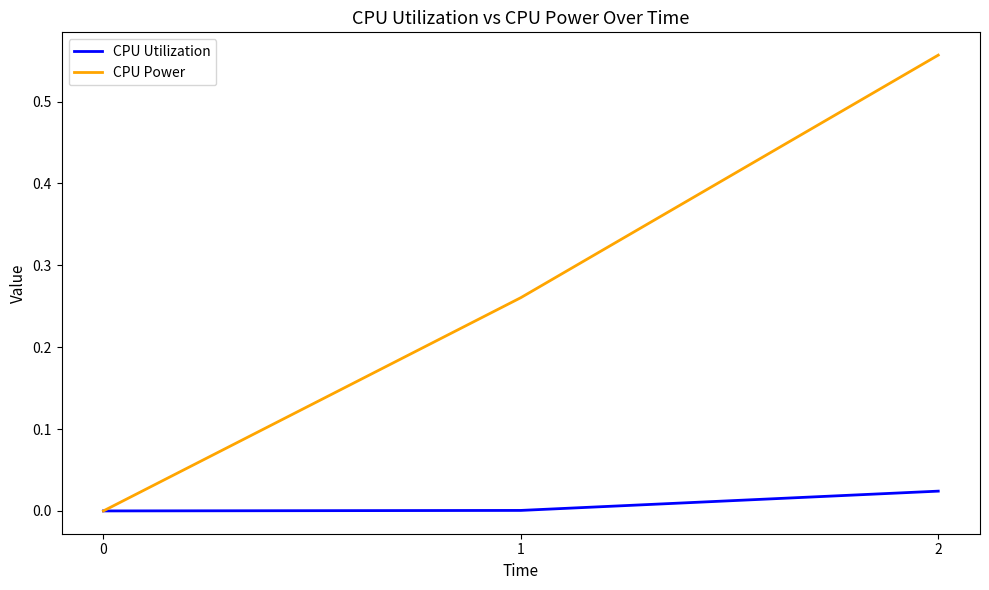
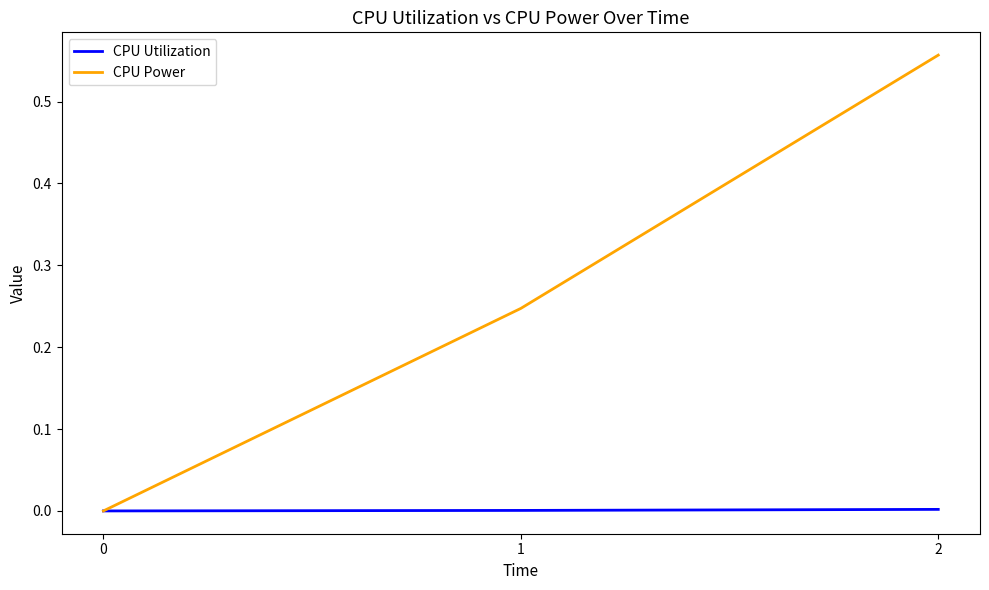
  {
    "CPU Utilization": {
      "1": 0.00,
-     "2": 0.02
+     "2": 0.00
    },
    "CPU Power": {
-     "1": 0.26,
+     "1": 0.25,
      "2": 0.56
    }
  }
